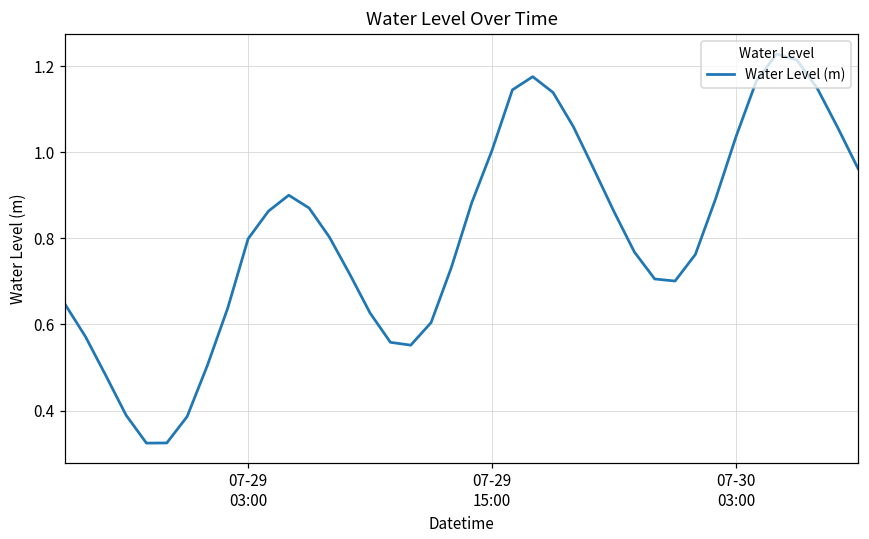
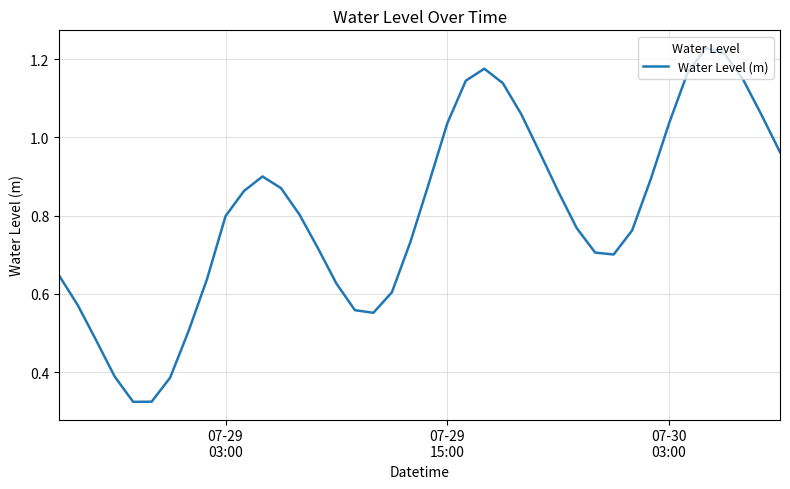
  {
    "07-29 03:00": 0.80,
-   "07-29 15:00": 1.00,
+   "07-29 15:00": 1.04,
    "07-30 03:00": 1.04
  }
